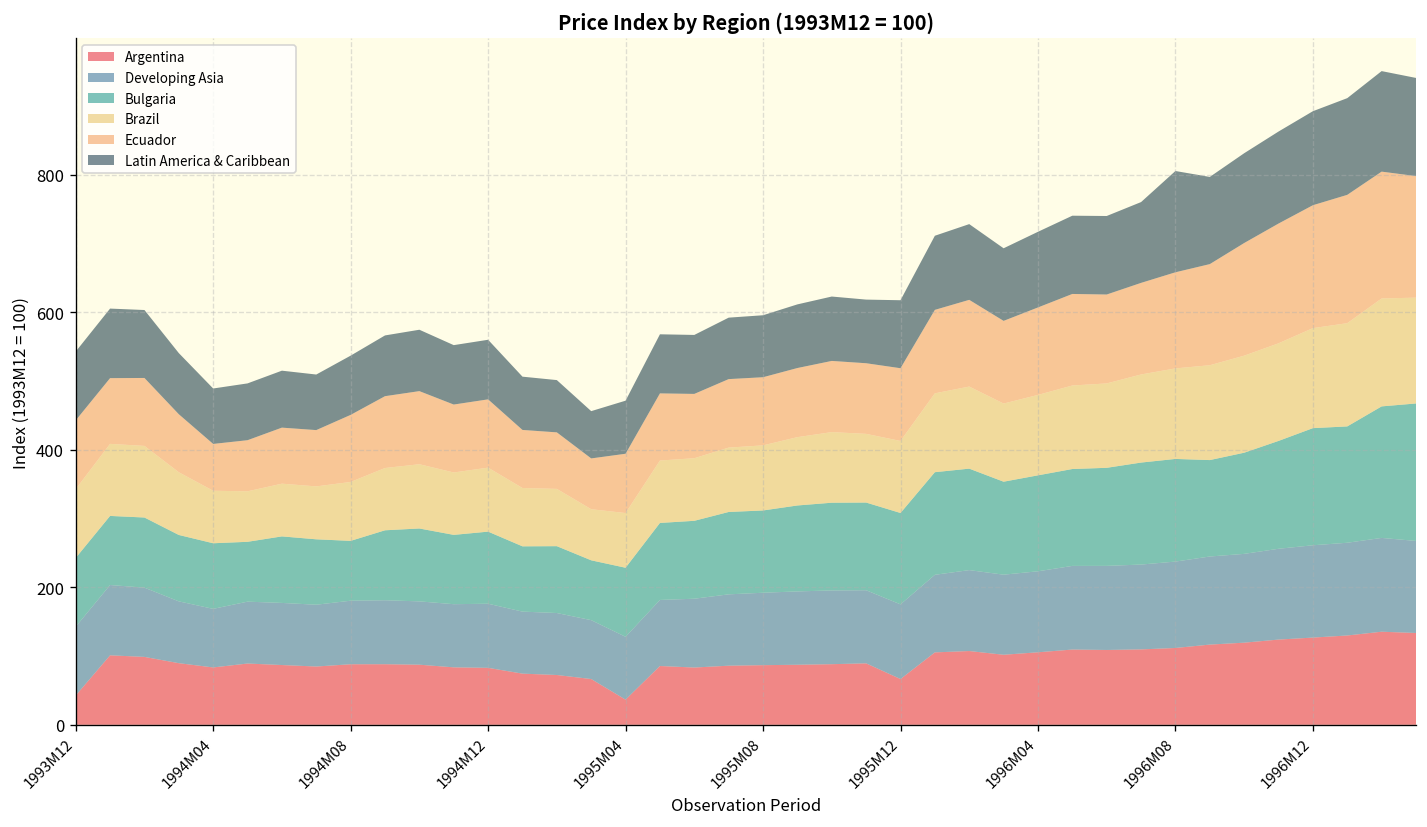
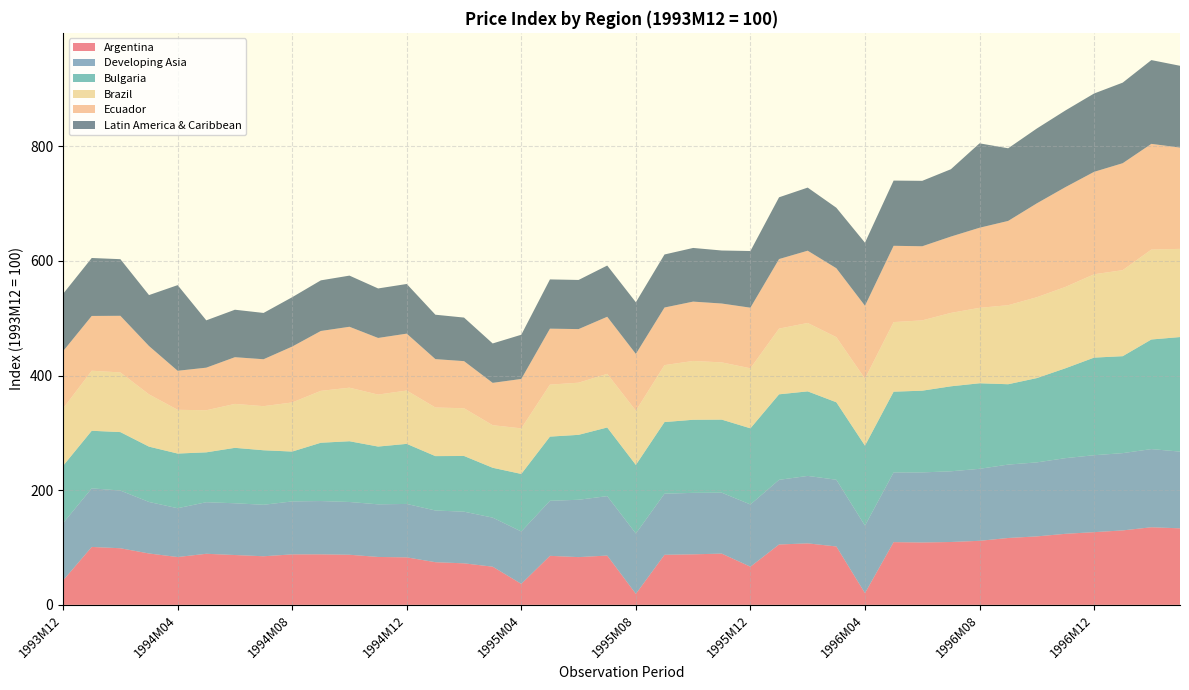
  {
    "Argentina": {
      "1993M12": 40,
      "1994M04": 80,
      "1994M08": 90,
      "1994M12": 80,
      "1995M04": 40,
-     "1995M08": 90,
+     "1995M08": 20,
      "1995M12": 70,
-     "1996M04": 110,
+     "1996M04": 20,
      "1996M08": 110,
      "1996M12": 130
    },
    "Latin America & Caribbean": {
      "1993M12": 100,
-     "1994M04": 80,
+     "1994M04": 150,
      "1994M08": 90,
      "1994M12": 90,
      "1995M04": 80,
      "1995M08": 90,
      "1995M12": 100,
      "1996M04": 110,
      "1996M08": 150,
      "1996M12": 140
    }
  }
